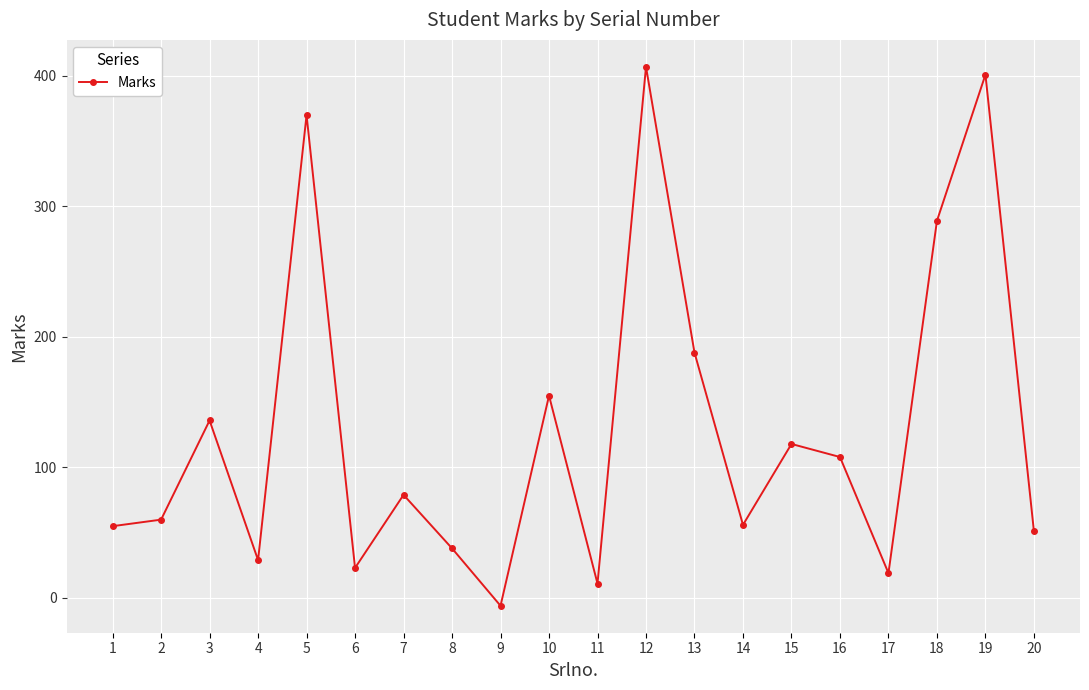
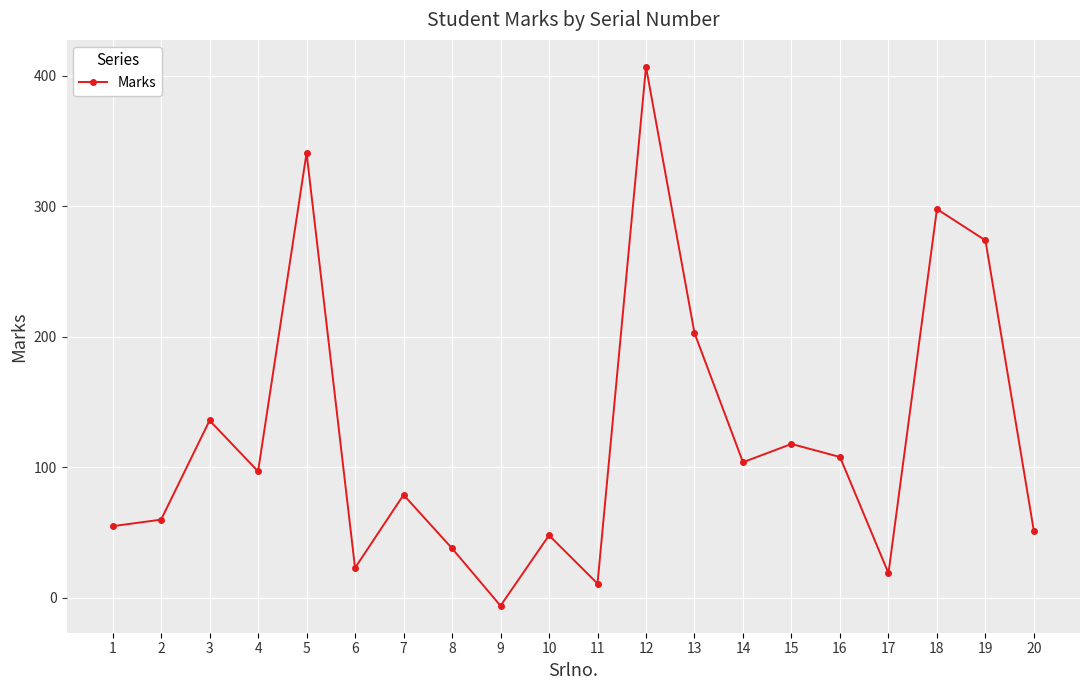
  {
    "1": 55,
    "2": 60,
    "3": 136,
-   "4": 29,
-   "5": 370,
+   "4": 97,
+   "5": 341,
    "6": 23,
    "7": 79,
    "8": 38,
    "9": -6,
-   "10": 155,
+   "10": 48,
    "11": 11,
    "12": 407,
-   "13": 188,
-   "14": 56,
+   "13": 203,
+   "14": 104,
    "15": 118,
    "16": 108,
    "17": 19,
-   "18": 289,
-   "19": 401,
+   "18": 298,
+   "19": 274,
    "20": 51
  }
